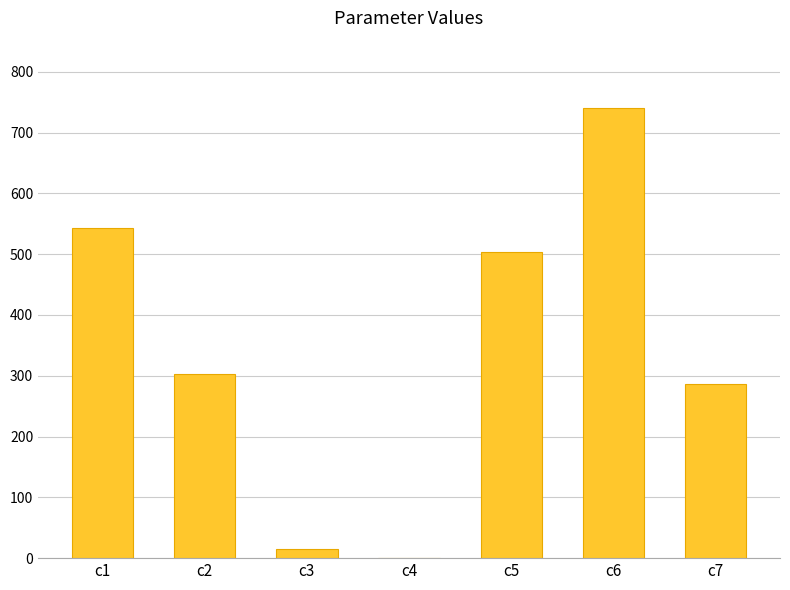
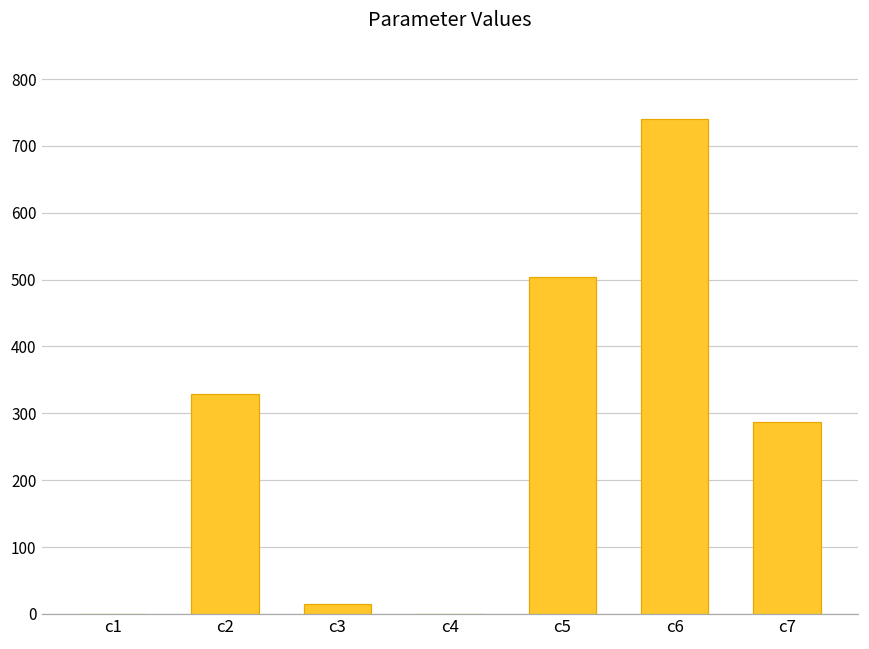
  {
-   "c1": 540,
-   "c2": 300,
+   "c1": 0,
+   "c2": 330,
    "c3": 20,
    "c5": 500,
    "c6": 740,
    "c7": 290
  }
